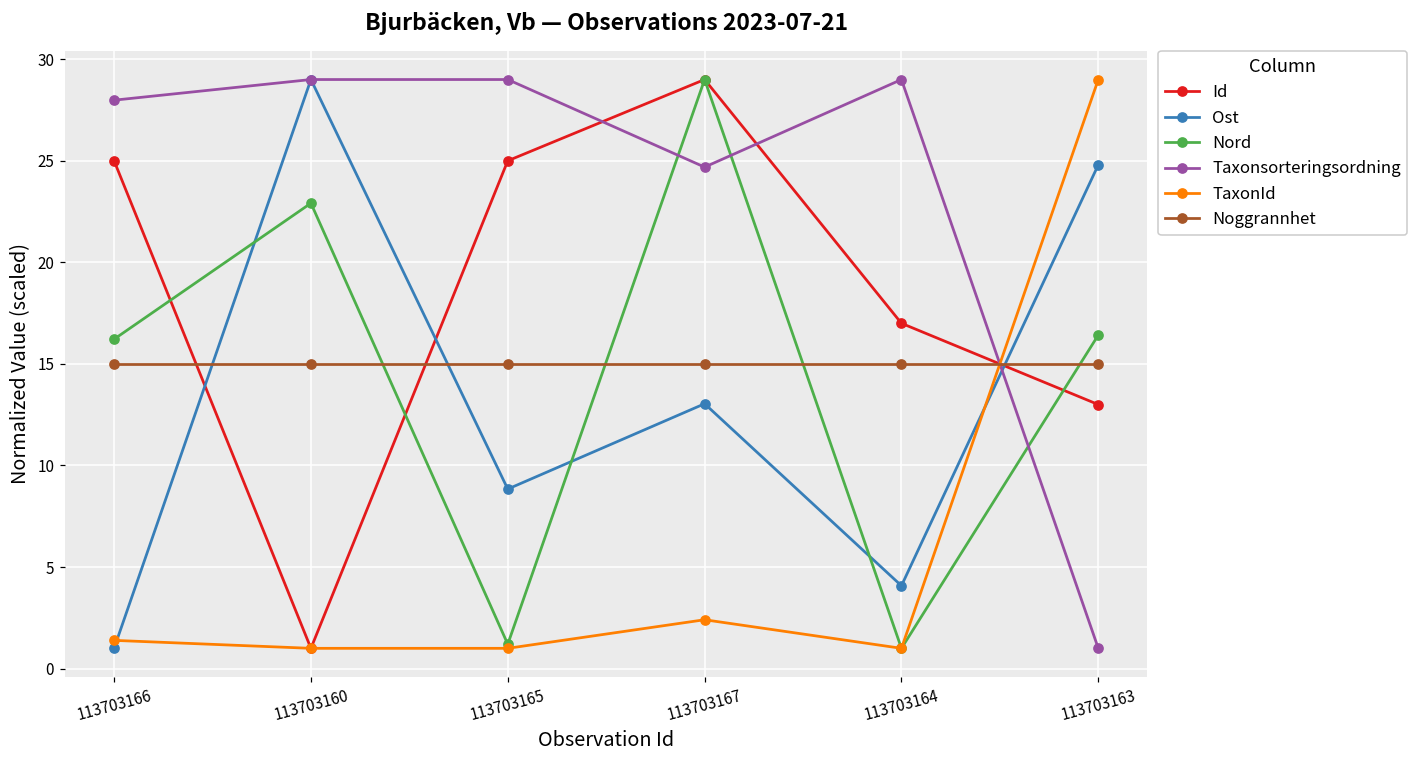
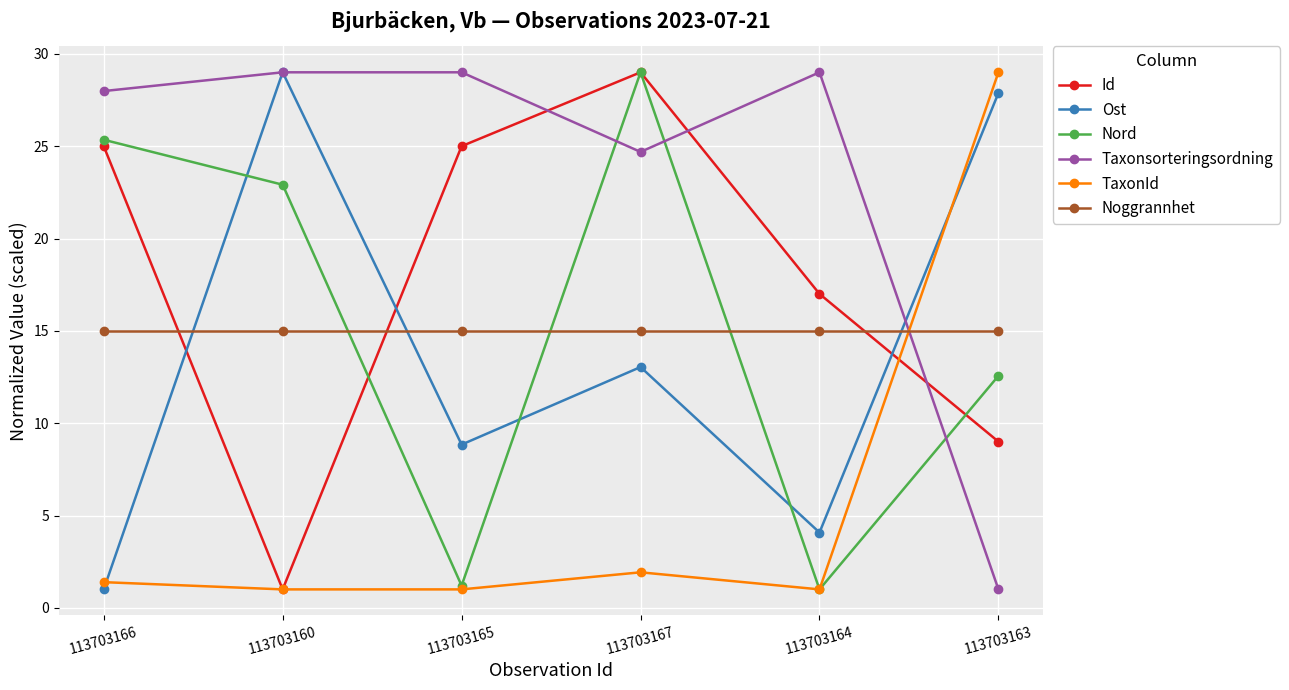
  {
    "Id": {
      "113703166": 25.0,
      "113703165": 25.0,
      "113703164": 17.0,
-     "113703163": 13.0
+     "113703163": 9.0
    },
    "Ost": {
      "113703166": 1.0,
      "113703165": 8.8,
      "113703167": 13.0,
      "113703164": 4.1,
-     "113703163": 24.8
+     "113703163": 27.9
    },
    "Nord": {
-     "113703166": 16.2,
+     "113703166": 25.3,
      "113703160": 22.9,
      "113703165": 1.2,
-     "113703163": 16.4
+     "113703163": 12.6
    },
    "Taxonsorteringsordning": {
      "113703166": 28.0,
      "113703165": 29.0,
      "113703167": 24.7,
      "113703164": 29.0,
      "113703163": 1.0
    },
    "TaxonId": {
      "113703166": 1.4,
      "113703165": 1.0,
-     "113703167": 2.4,
+     "113703167": 1.9,
      "113703163": 29.0
    },
    "Noggrannhet": {
      "113703166": 15.0,
      "113703160": 15.0,
      "113703165": 15.0,
      "113703167": 15.0,
      "113703164": 15.0,
      "113703163": 15.0
    }
  }
